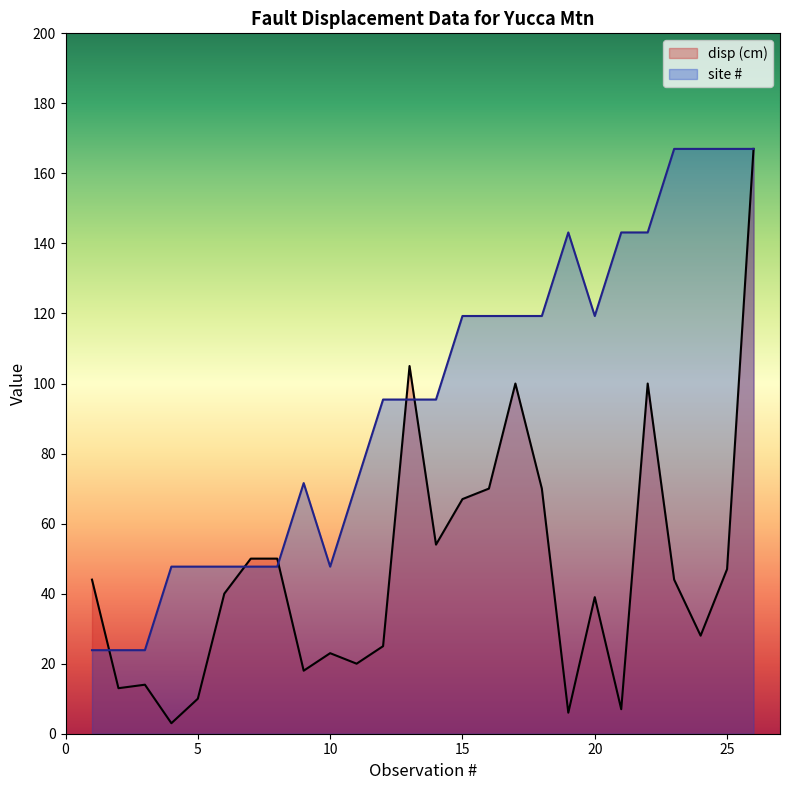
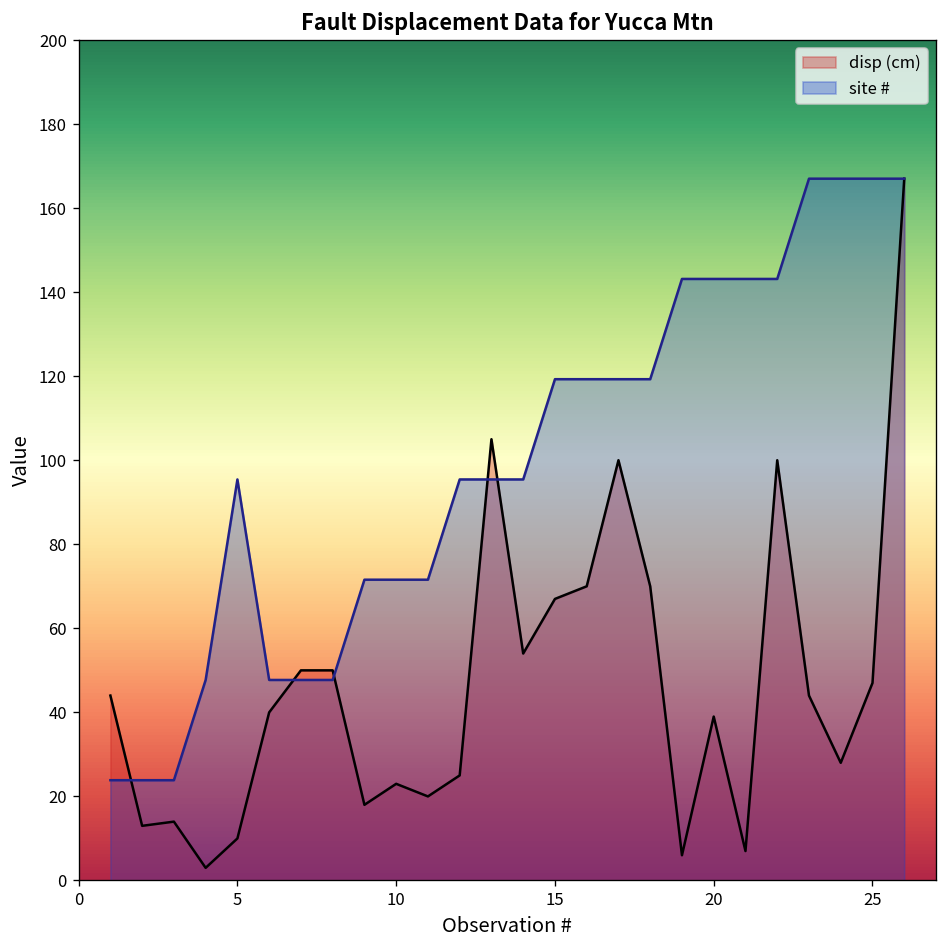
  {
    "disp (cm)": {
      "5": 10,
      "10": 23,
      "15": 67,
      "20": 39,
      "25": 47
    },
    "site #": {
-     "5": 48,
-     "10": 48,
+     "5": 95,
+     "10": 72,
      "15": 119,
-     "20": 119,
+     "20": 143,
      "25": 167
    }
  }
